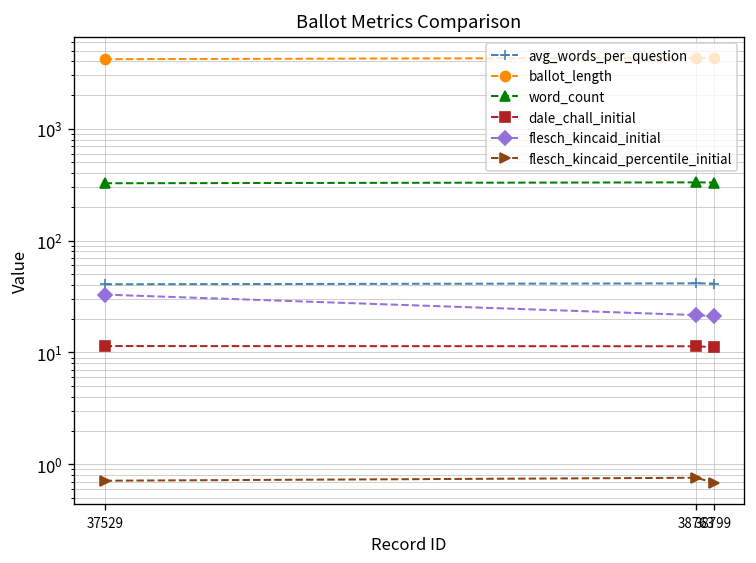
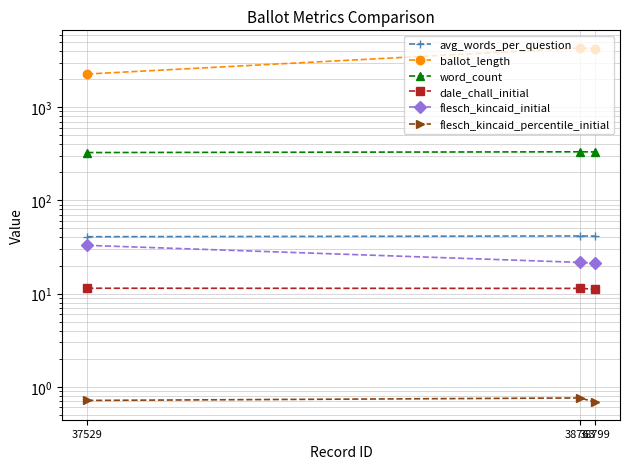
  {
    "avg_words_per_question": {
      "37529": 40
    },
    "ballot_length": {
-     "37529": 4000
+     "37529": 2300
    },
    "word_count": {
      "37529": 330
    },
    "flesch_kincaid_initial": {
      "37529": 33
    }
  }
